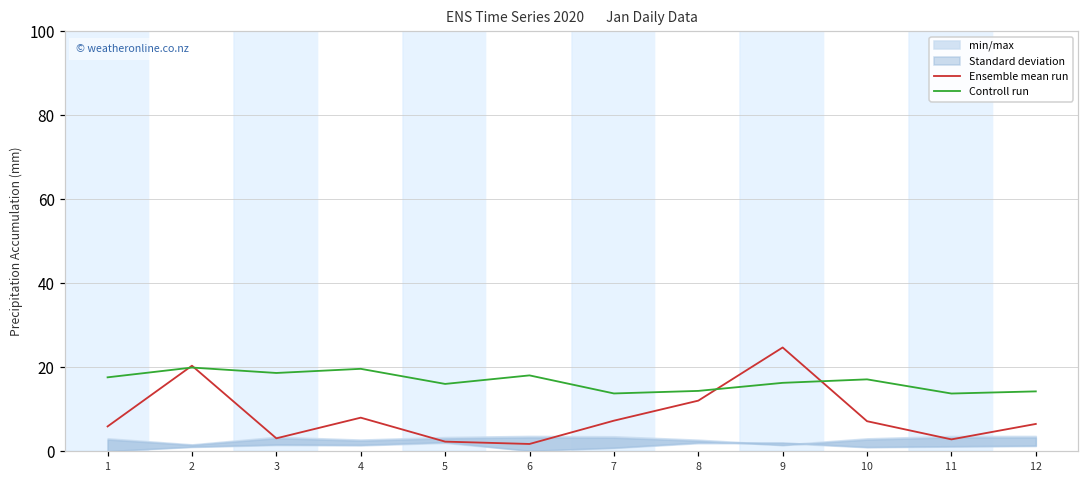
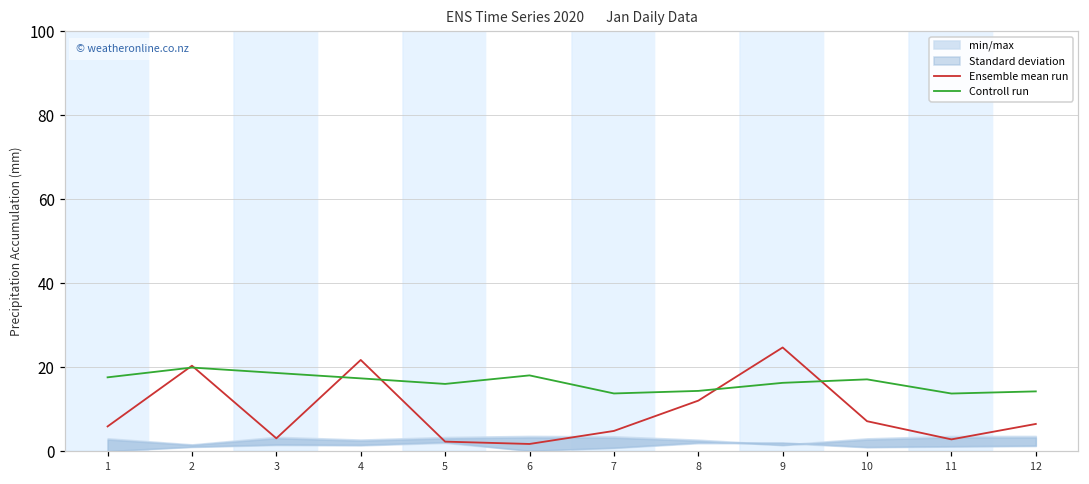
  {
    "Ensemble mean run": {
      "1": 6,
-     "4": 8,
+     "4": 22,
      "5": 2,
      "6": 2,
-     "7": 7,
+     "7": 5,
      "8": 12,
      "9": 25,
      "10": 7,
      "12": 7
    },
    "Controll run": {
      "1": 18,
      "3": 19,
-     "4": 20,
+     "4": 17,
      "5": 16,
      "6": 18,
      "7": 14,
      "8": 14,
      "9": 16,
      "10": 17,
      "11": 14,
      "12": 14
    }
  }
